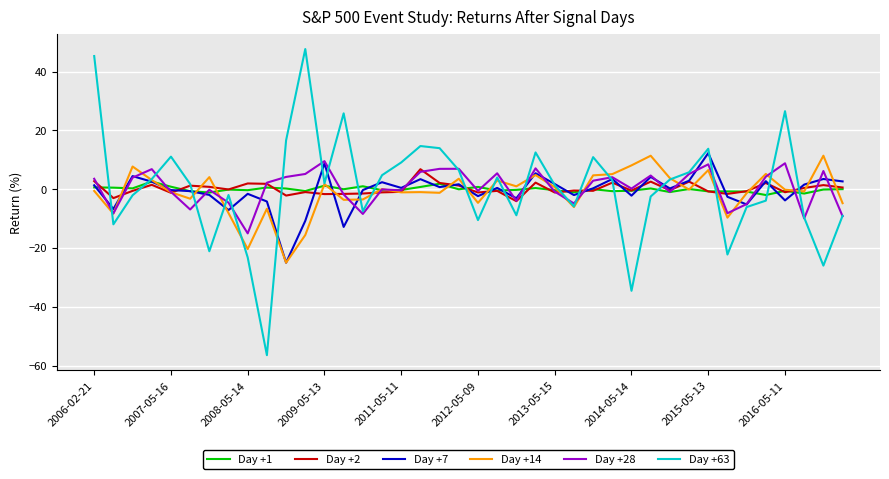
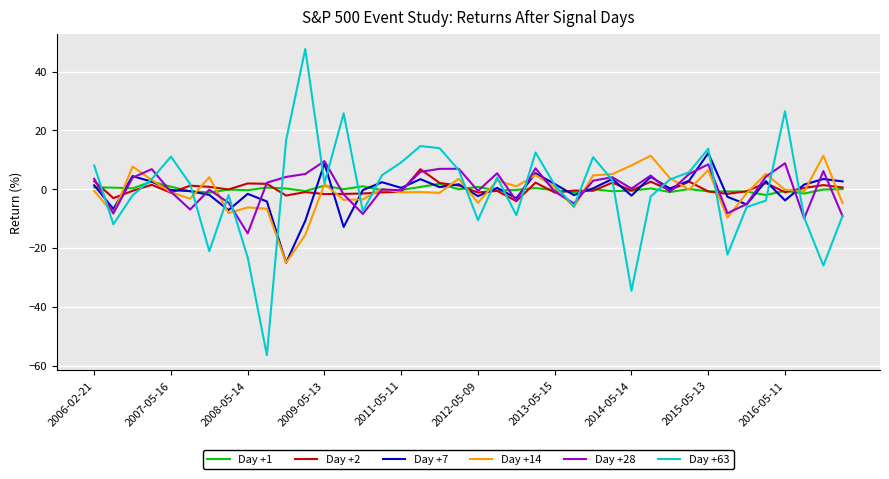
  {
    "Day +1": {
      "2007-05-16": 1,
      "2008-05-14": 0,
      "2012-05-09": 1
    },
    "Day +2": {
      "2008-05-14": 2,
      "2009-05-13": -2
    },
    "Day +7": {
      "2008-05-14": -2,
      "2012-05-09": -2,
      "2014-05-14": -2,
      "2015-05-13": 12,
      "2016-05-11": -4
    },
    "Day +14": {
      "2006-02-21": -1,
-     "2008-05-14": -20,
+     "2008-05-14": -6,
      "2012-05-09": -5,
      "2014-05-14": 8,
      "2015-05-13": 6
    },
    "Day +28": {
      "2008-05-14": -15,
      "2015-05-13": 8,
      "2016-05-11": 9
    },
    "Day +63": {
-     "2006-02-21": 45,
+     "2006-02-21": 8,
      "2007-05-16": 11,
      "2008-05-14": -23,
      "2011-05-11": 9,
      "2012-05-09": -10,
      "2014-05-14": -35,
      "2015-05-13": 14,
      "2016-05-11": 27
    }
  }
